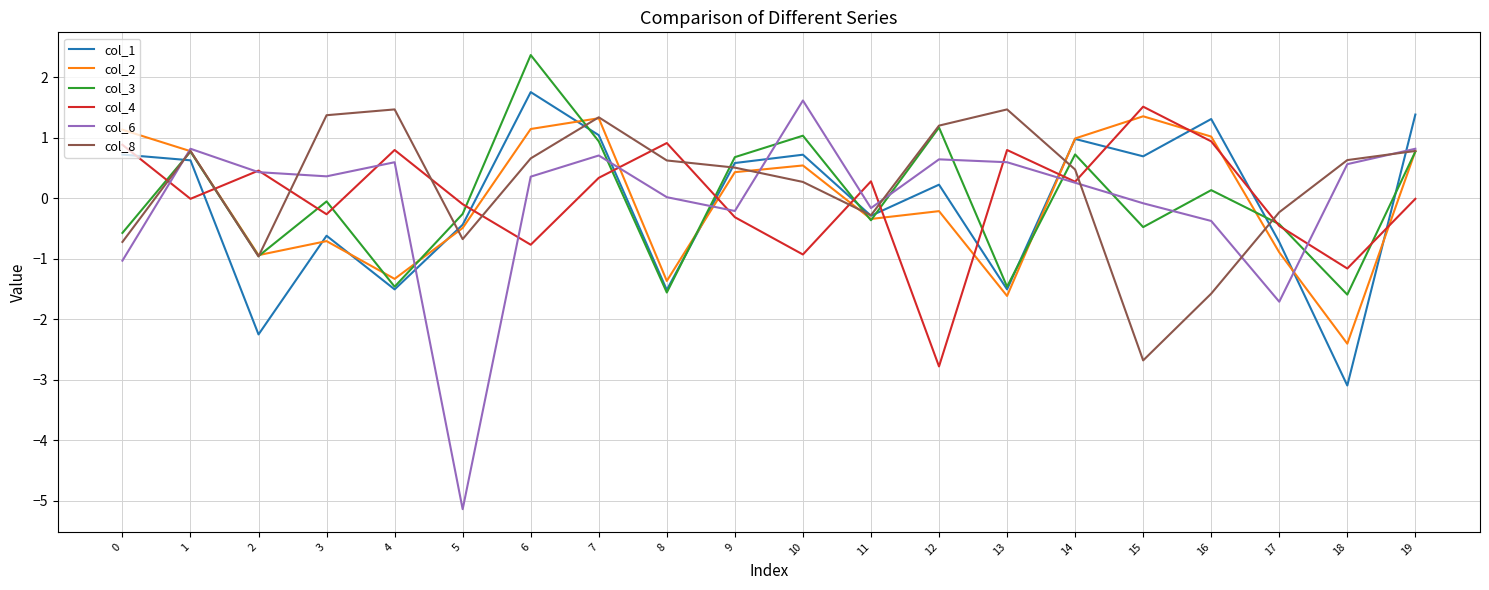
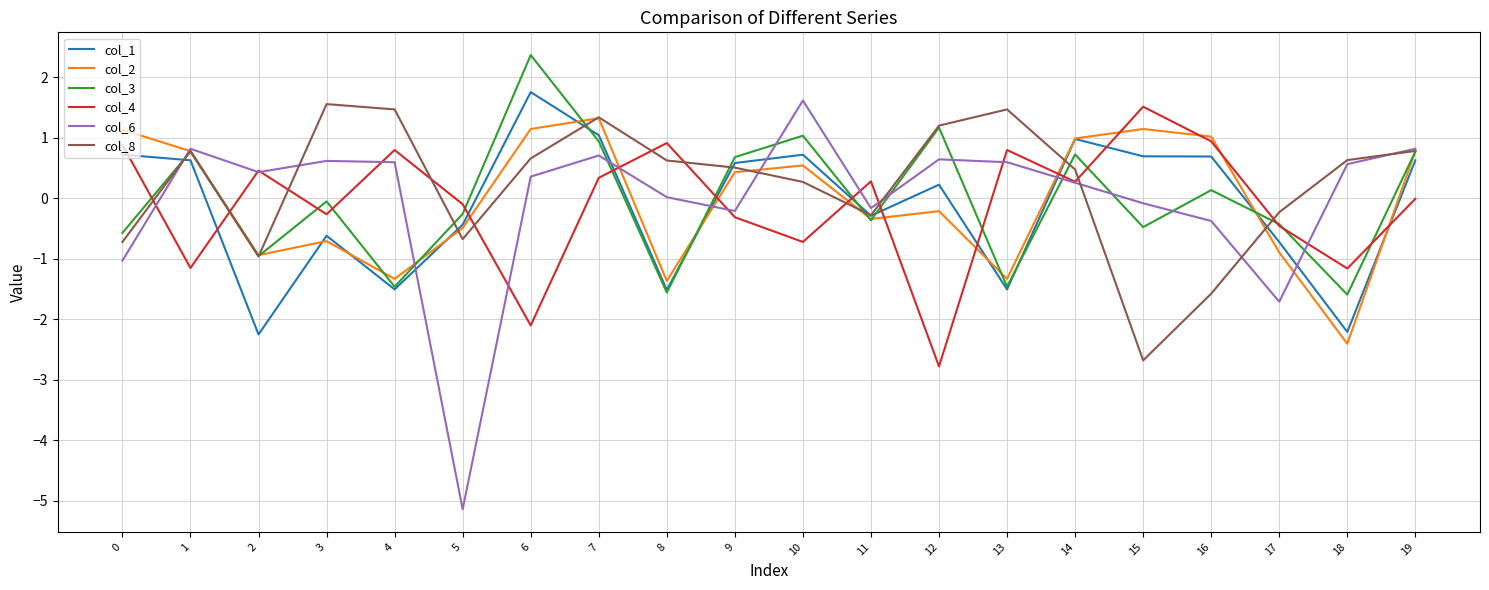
  {
    "col_1": {
      "1": 0.6,
      "2": -2.3,
      "3": -0.6,
      "4": -1.5,
      "5": -0.4,
      "6": 1.8,
      "7": 1.0,
      "8": -1.5,
      "9": 0.6,
      "10": 0.7,
      "12": 0.2,
      "13": -1.5,
      "15": 0.7,
-     "16": 1.3,
+     "16": 0.7,
      "17": -0.7,
-     "18": -3.1,
-     "19": 1.4
+     "18": -2.2,
+     "19": 0.6
    },
    "col_2": {
      "3": -0.7,
      "4": -1.3,
      "5": -0.5,
      "6": 1.1,
      "8": -1.4,
      "9": 0.4,
      "10": 0.5,
      "12": -0.2,
-     "13": -1.6,
-     "15": 1.4,
+     "13": -1.3,
+     "15": 1.1,
      "16": 1.0,
      "17": -0.9,
      "18": -2.4
    },
    "col_3": {
      "0": -0.6,
      "3": -0.1,
      "4": -1.5,
      "5": -0.3,
      "6": 2.4,
      "7": 0.9,
      "8": -1.6,
      "9": 0.7,
      "10": 1.0,
      "13": -1.5,
      "14": 0.7,
      "15": -0.5,
      "16": 0.1,
      "18": -1.6
    },
    "col_4": {
-     "1": 0.0,
+     "1": -1.2,
      "3": -0.3,
      "4": 0.8,
      "5": -0.1,
-     "6": -0.8,
+     "6": -2.1,
      "7": 0.3,
      "8": 0.9,
      "9": -0.3,
-     "10": -0.9,
+     "10": -0.7,
      "11": 0.3,
      "12": -2.8,
      "13": 0.8,
      "15": 1.5,
      "16": 0.9,
      "18": -1.2,
      "19": 0.0
    },
    "col_6": {
      "0": -1.0,
-     "3": 0.4,
+     "3": 0.6,
      "4": 0.6,
      "5": -5.1,
      "6": 0.4,
      "7": 0.7,
      "8": 0.0,
      "9": -0.2,
      "10": 1.6,
      "11": -0.2,
      "12": 0.6,
      "13": 0.6,
      "15": -0.1,
      "16": -0.4,
      "17": -1.7,
      "18": 0.6
    },
    "col_8": {
      "0": -0.7,
-     "3": 1.4,
+     "3": 1.6,
      "4": 1.5,
      "5": -0.7,
      "6": 0.7,
      "8": 0.6,
      "9": 0.5,
      "10": 0.3,
      "13": 1.5,
      "14": 0.5,
      "15": -2.7,
      "16": -1.6,
      "17": -0.2,
      "18": 0.6
    }
  }
